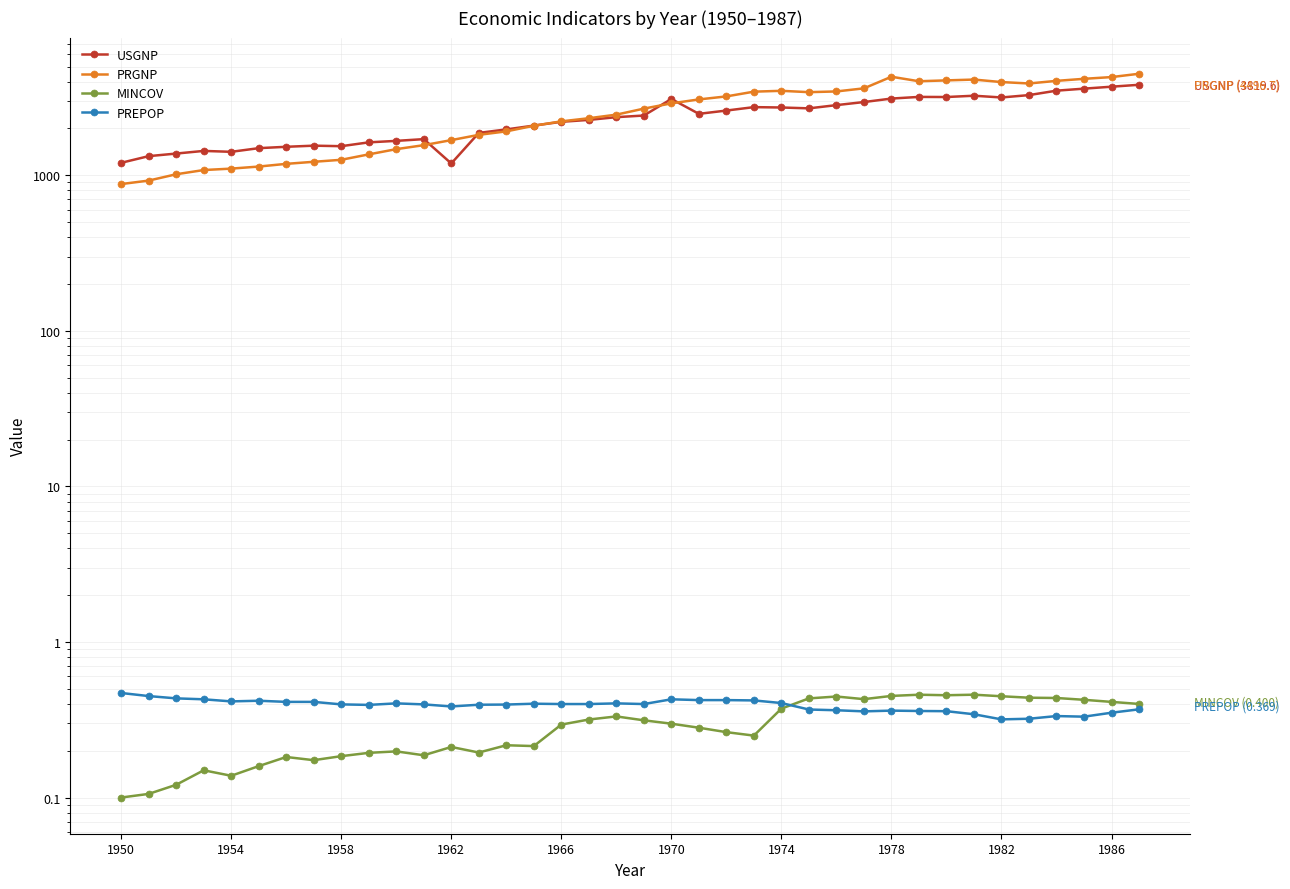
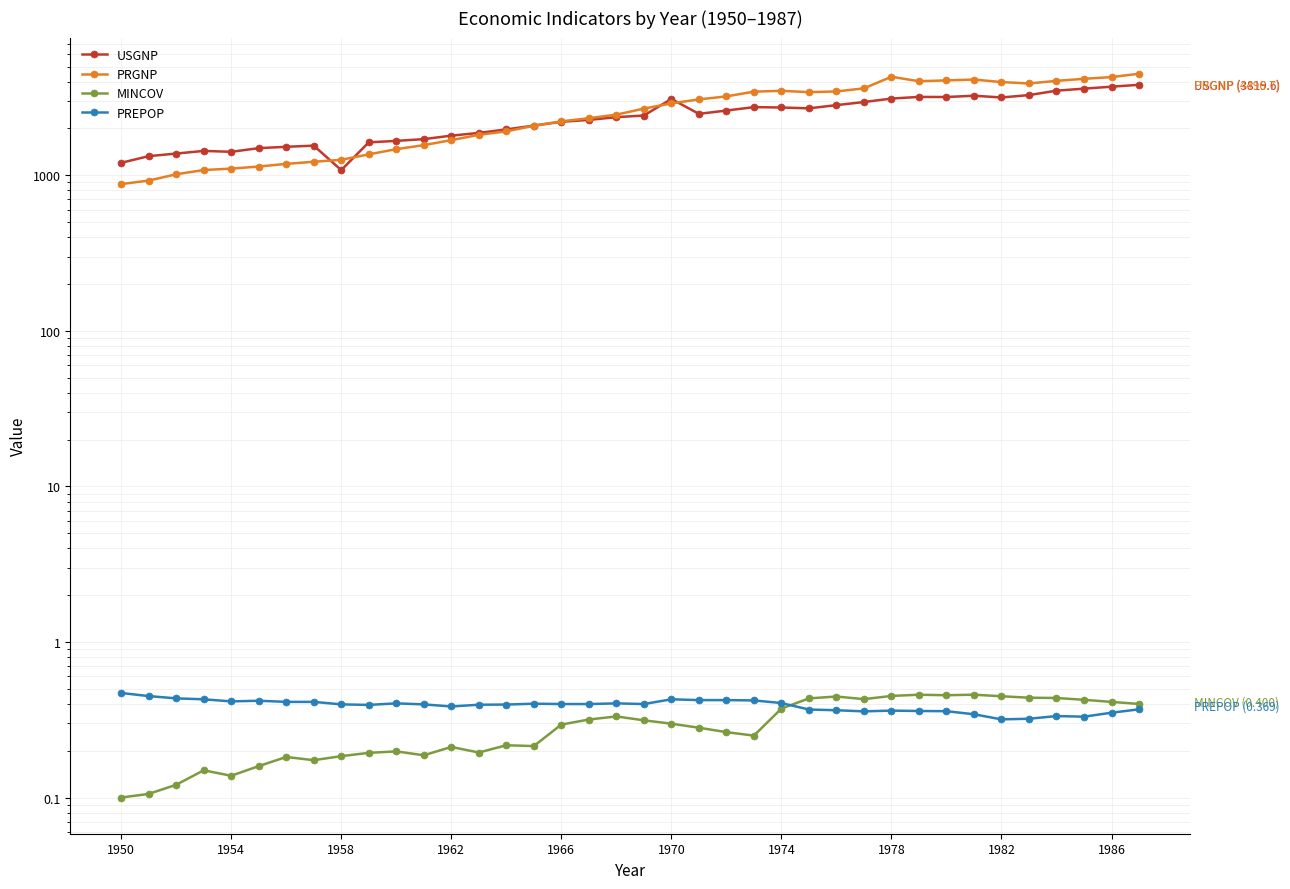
  {
    "USGNP": {
      "1950": 1200,
      "1954": 1400,
-     "1958": 1500,
-     "1962": 1200,
+     "1958": 1100,
+     "1962": 1800,
      "1970": 3100,
      "1974": 2700,
      "1978": 3100,
      "1982": 3200,
      "1986": 3700
    },
    "PRGNP": {
      "1950": 900,
      "1954": 1100,
      "1958": 1300,
      "1962": 1700,
      "1970": 2900,
      "1974": 3500,
      "1978": 4300,
      "1982": 4000,
      "1986": 4300
    },
    "MINCOV": {
      "1950": 0.10,
      "1954": 0.14,
      "1958": 0.18,
      "1962": 0.21,
      "1966": 0.29,
      "1970": 0.30,
      "1974": 0.37,
      "1978": 0.45,
      "1982": 0.45,
      "1986": 0.41
    },
    "PREPOP": {
      "1950": 0.47,
      "1954": 0.42,
      "1958": 0.40,
      "1962": 0.39,
      "1966": 0.40,
      "1970": 0.43,
      "1974": 0.41,
      "1978": 0.36,
      "1982": 0.32,
      "1986": 0.35
    }
  }
